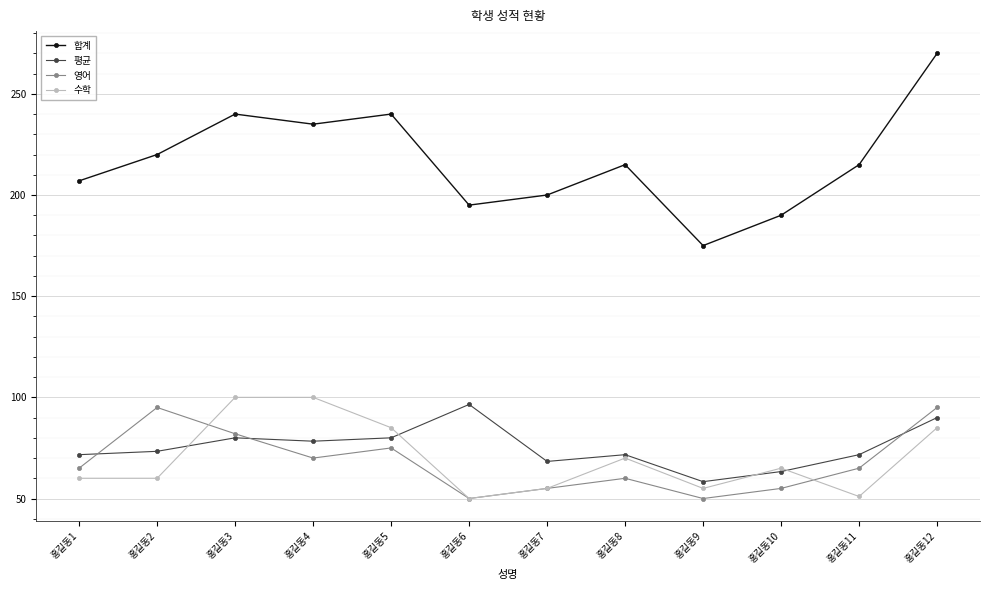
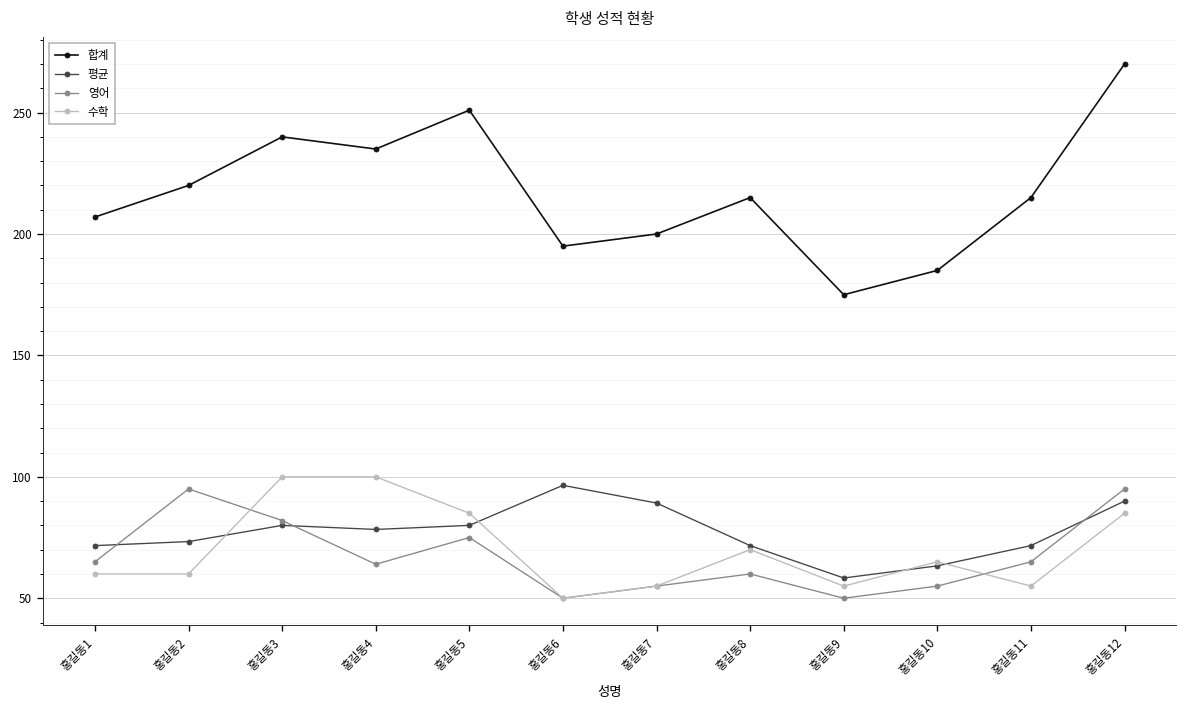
  {
    "합계": {
      "홍길동1": 207,
      "홍길동2": 220,
      "홍길동3": 240,
      "홍길동4": 235,
-     "홍길동5": 240,
+     "홍길동5": 251,
      "홍길동6": 195,
      "홍길동7": 200,
      "홍길동8": 215,
      "홍길동9": 175,
-     "홍길동10": 190,
+     "홍길동10": 185,
      "홍길동11": 215,
      "홍길동12": 270
    },
    "평균": {
      "홍길동1": 72,
      "홍길동2": 73,
      "홍길동3": 80,
      "홍길동4": 78,
      "홍길동5": 80,
      "홍길동6": 97,
-     "홍길동7": 68,
+     "홍길동7": 89,
      "홍길동8": 72,
      "홍길동9": 58,
      "홍길동10": 63,
      "홍길동11": 72,
      "홍길동12": 90
    },
    "영어": {
      "홍길동1": 65,
      "홍길동2": 95,
      "홍길동3": 82,
-     "홍길동4": 70,
+     "홍길동4": 64,
      "홍길동5": 75,
      "홍길동8": 60,
      "홍길동9": 50,
      "홍길동10": 55,
      "홍길동11": 65,
      "홍길동12": 95
    },
    "수학": {
      "홍길동1": 60,
      "홍길동2": 60,
      "홍길동3": 100,
      "홍길동4": 100,
      "홍길동5": 85,
      "홍길동8": 70,
      "홍길동9": 55,
      "홍길동10": 65,
-     "홍길동11": 51,
+     "홍길동11": 55,
      "홍길동12": 85
    }
  }
